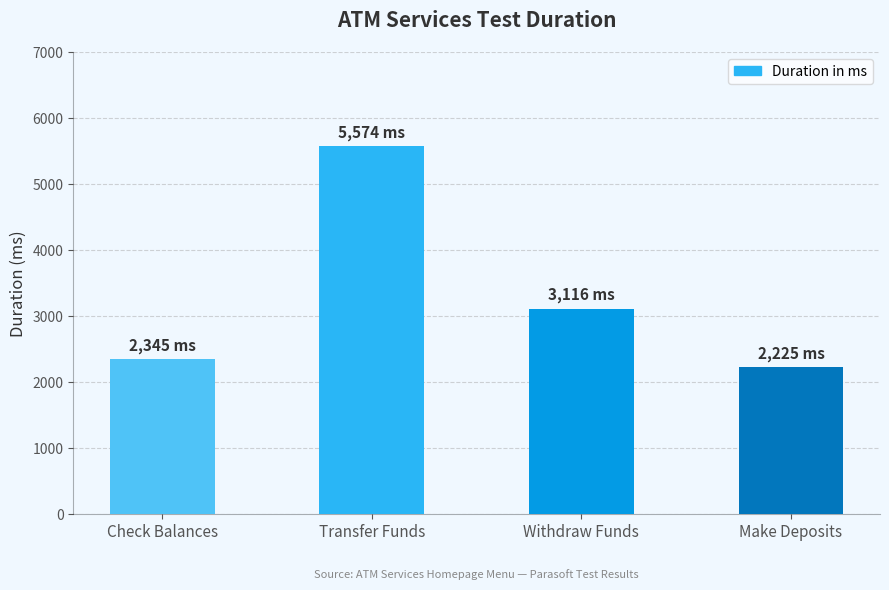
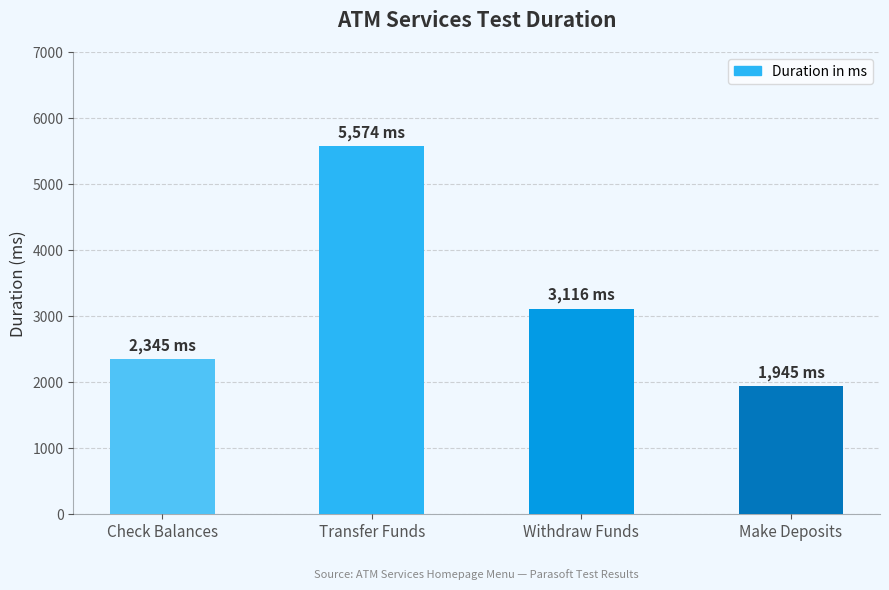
  {
    "Check Balances": "2,345",
    "Transfer Funds": "5,574",
    "Withdraw Funds": "3,116",
-   "Make Deposits": "2,225"
+   "Make Deposits": "1,945"
  }
